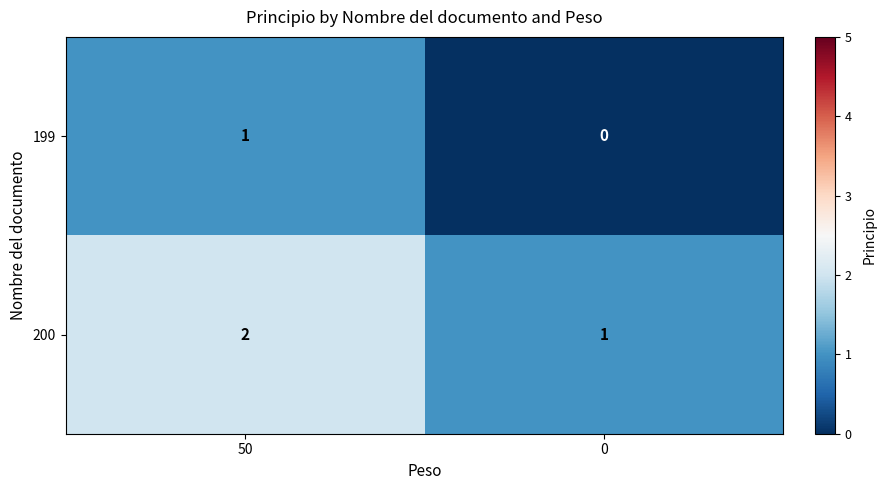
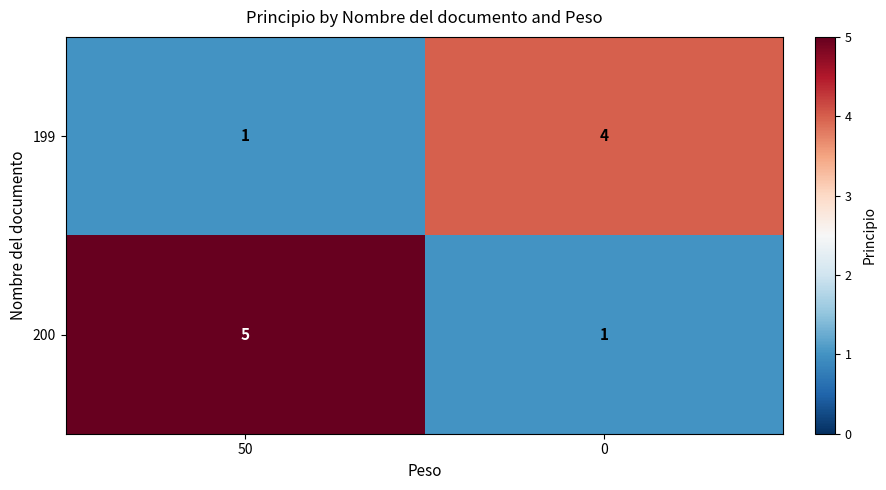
  {
    "199": {
      "50": 1,
-     "0": 0
+     "0": 4
    },
    "200": {
-     "50": 2,
+     "50": 5,
      "0": 1
    }
  }
